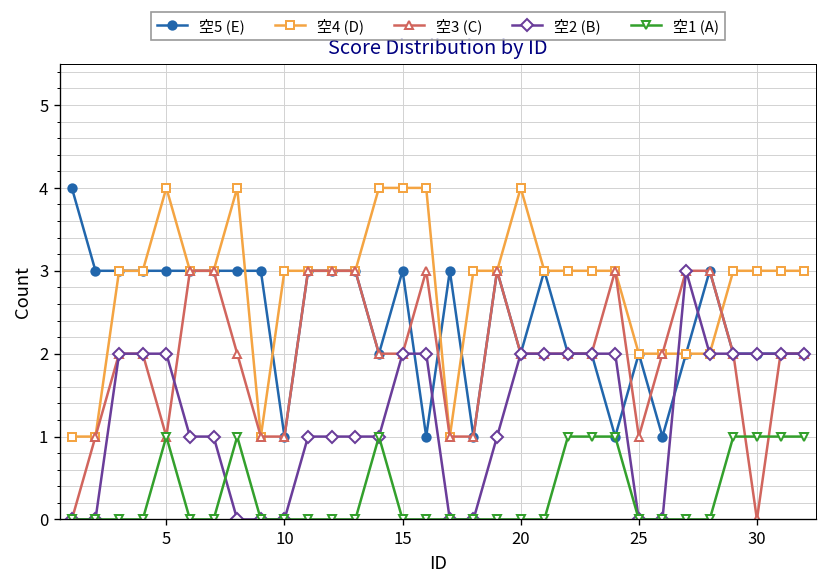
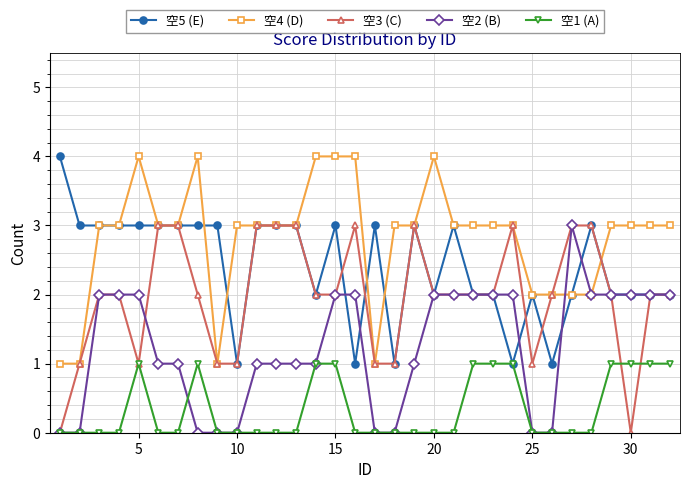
  {
    "空5 (E)": {
      "5": 3,
      "15": 3
    },
    "空4 (D)": {
      "5": 4,
      "10": 3,
      "15": 4,
      "20": 4,
      "30": 3
    },
    "空3 (C)": {
      "25": 1,
      "30": 0
    },
    "空2 (B)": {
      "5": 2
    },
    "空1 (A)": {
-     "15": 0,
+     "15": 1,
      "20": 0,
      "30": 1
    }
  }
